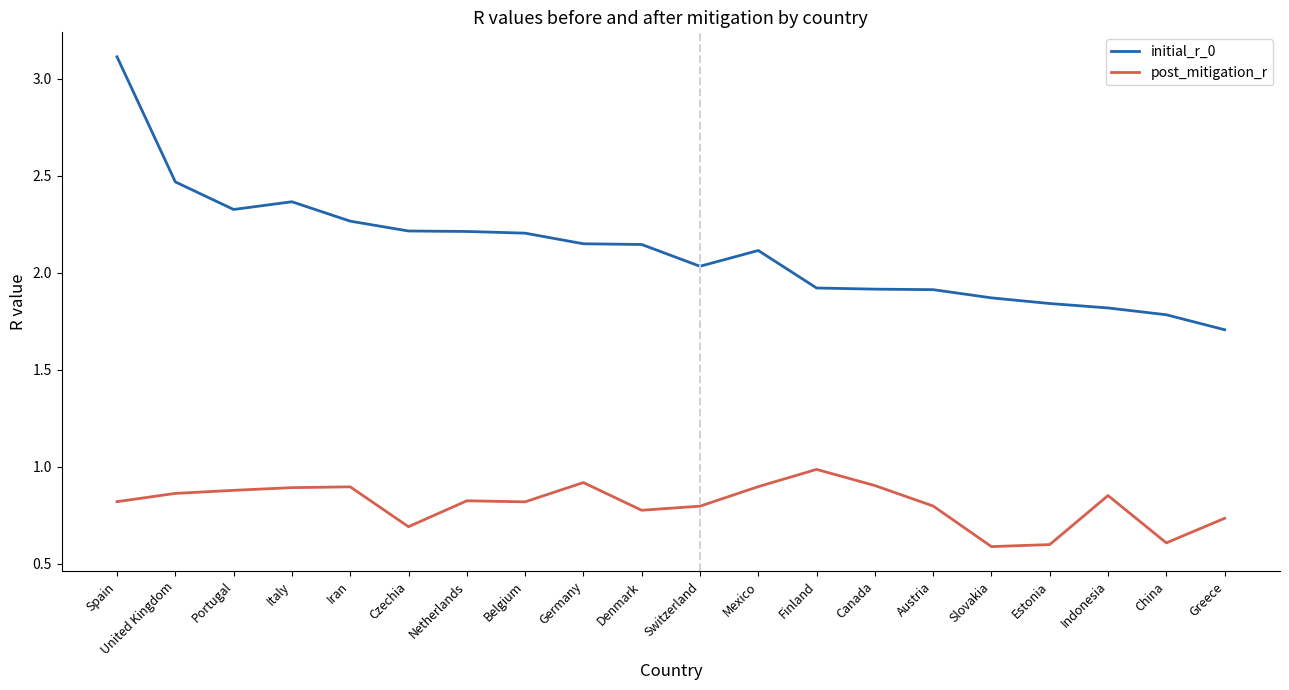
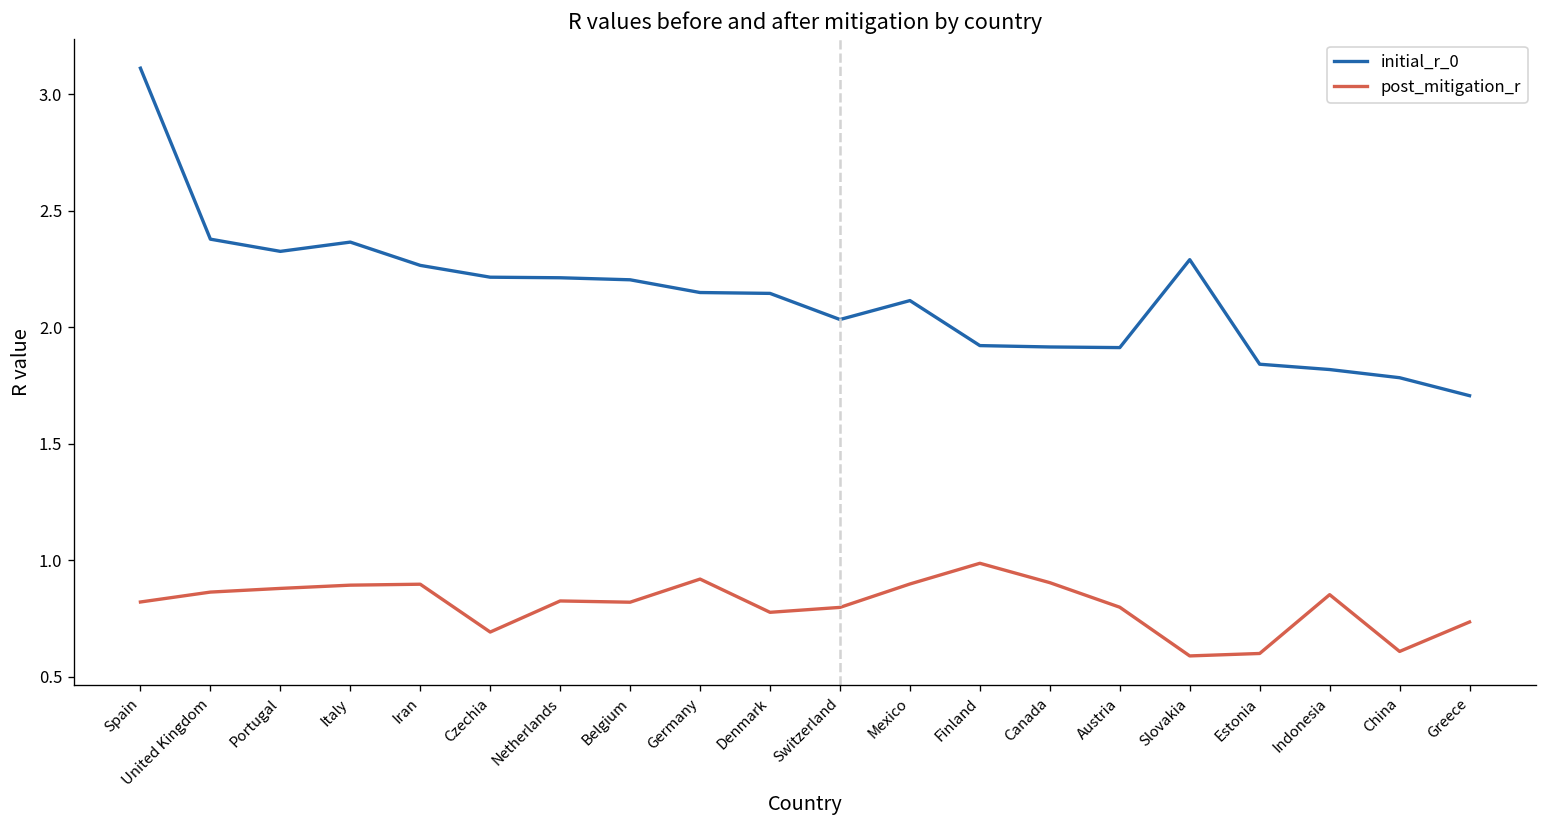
  {
    "initial_r_0": {
      "Spain": 3.11,
-     "United Kingdom": 2.47,
+     "United Kingdom": 2.38,
      "Portugal": 2.33,
      "Italy": 2.37,
      "Iran": 2.27,
      "Czechia": 2.21,
      "Netherlands": 2.21,
      "Belgium": 2.20,
      "Germany": 2.15,
      "Denmark": 2.15,
      "Switzerland": 2.03,
      "Mexico": 2.11,
      "Finland": 1.92,
      "Canada": 1.92,
      "Austria": 1.91,
-     "Slovakia": 1.87,
+     "Slovakia": 2.29,
      "Estonia": 1.84,
      "Indonesia": 1.82,
      "China": 1.78,
      "Greece": 1.71
    },
    "post_mitigation_r": {
      "Spain": 0.82,
      "United Kingdom": 0.86,
      "Portugal": 0.88,
      "Italy": 0.89,
      "Iran": 0.90,
      "Czechia": 0.69,
      "Netherlands": 0.83,
      "Belgium": 0.82,
      "Germany": 0.92,
      "Denmark": 0.78,
      "Switzerland": 0.80,
      "Mexico": 0.90,
      "Finland": 0.99,
      "Canada": 0.90,
      "Austria": 0.80,
      "Slovakia": 0.59,
      "Estonia": 0.60,
      "Indonesia": 0.85,
      "China": 0.61,
      "Greece": 0.74
    }
  }
